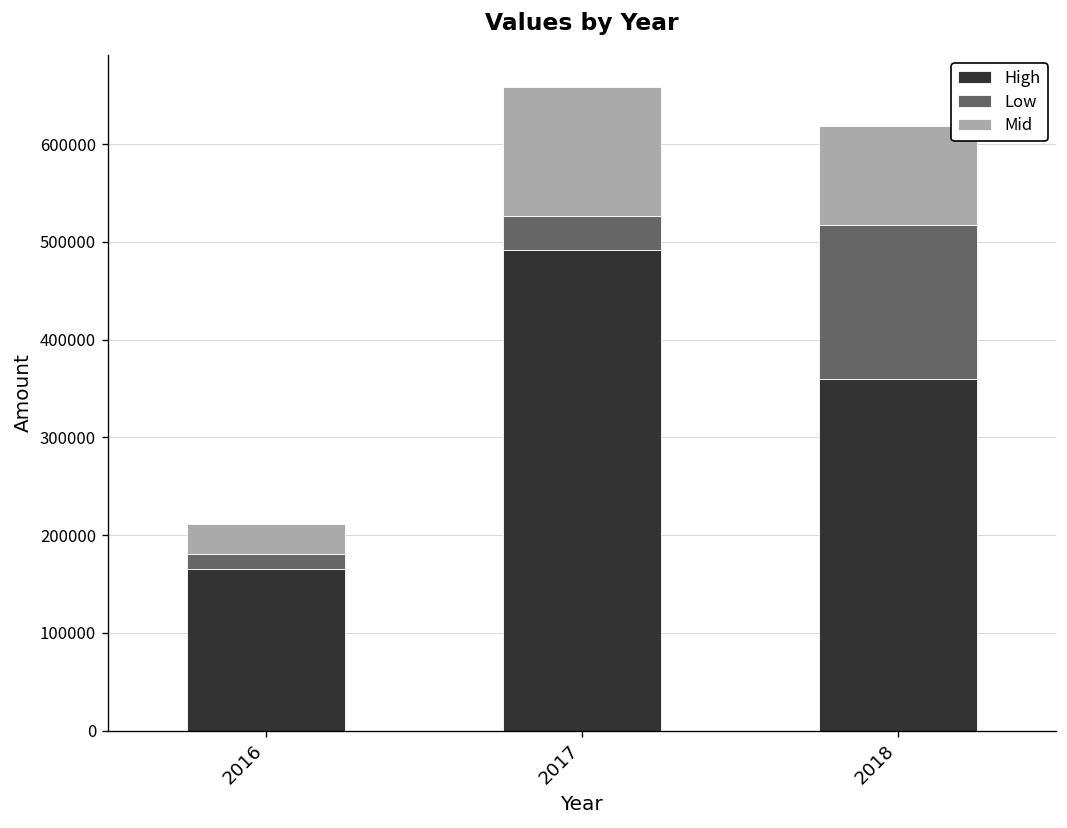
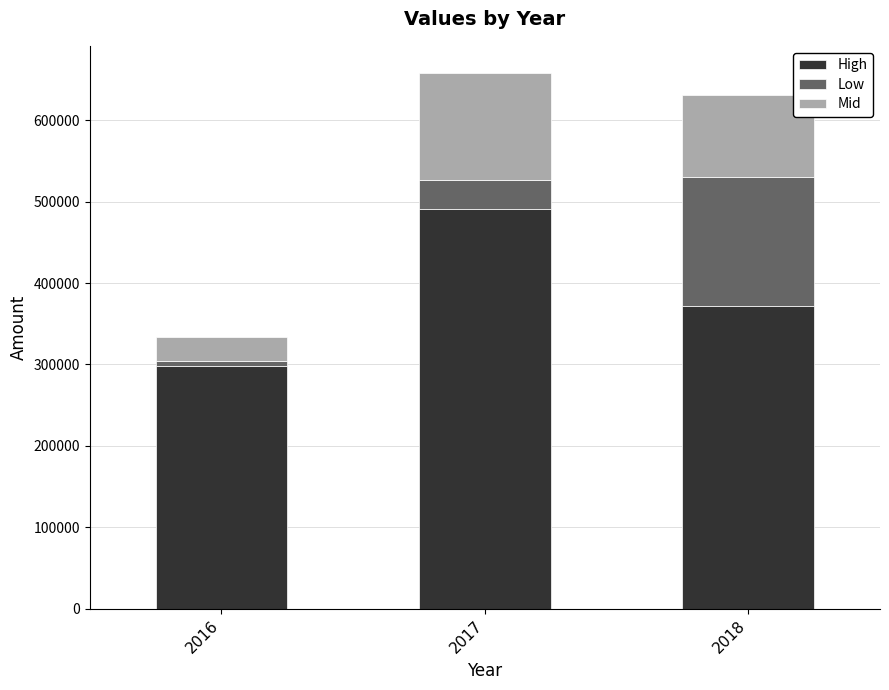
  {
    "High": {
-     "2016": 160000,
+     "2016": 300000,
      "2017": 490000,
-     "2018": 360000
+     "2018": 370000
    },
    "Low": {
-     "2016": 20000,
+     "2016": 10000,
      "2017": 40000,
      "2018": 160000
    },
    "Mid": {
      "2016": 30000,
      "2017": 130000,
      "2018": 100000
    }
  }
